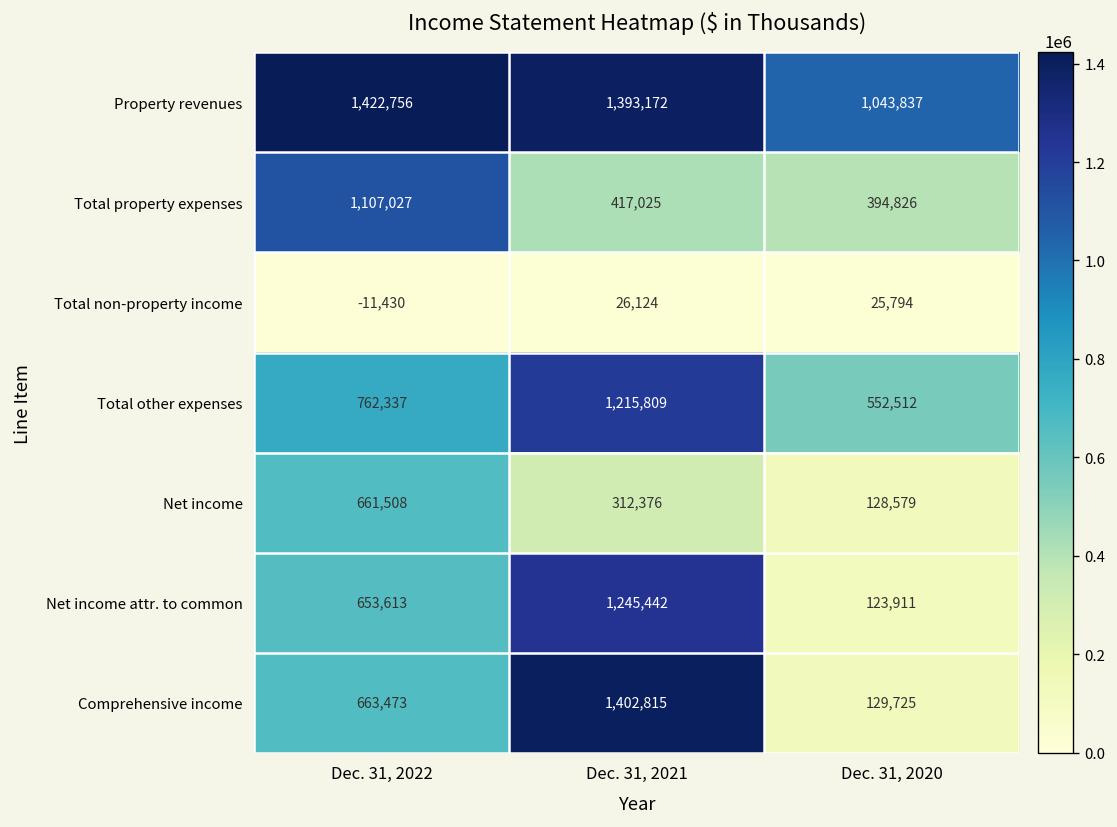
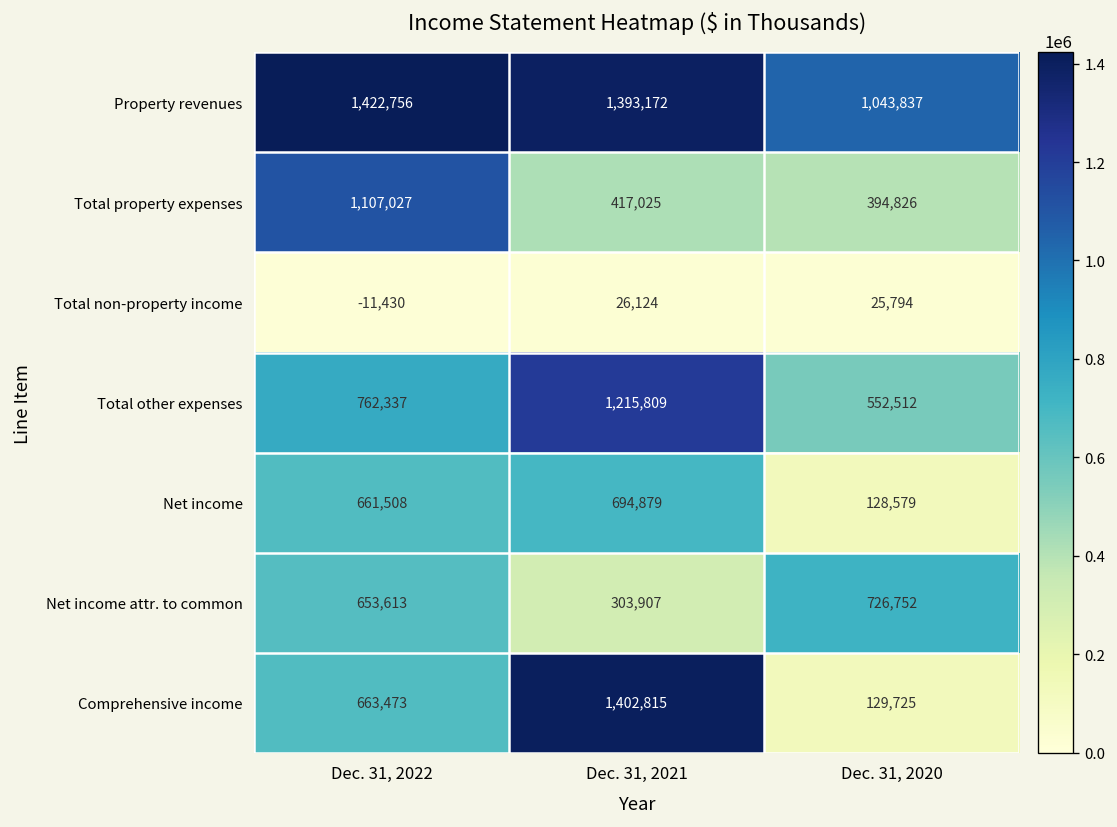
  {
    "Property revenues": {
      "Dec. 31, 2022": "1,422,756",
      "Dec. 31, 2021": "1,393,172",
      "Dec. 31, 2020": "1,043,837"
    },
    "Total property expenses": {
      "Dec. 31, 2022": "1,107,027",
      "Dec. 31, 2021": "417,025",
      "Dec. 31, 2020": "394,826"
    },
    "Total non-property income": {
      "Dec. 31, 2022": "-11,430",
      "Dec. 31, 2021": "26,124",
      "Dec. 31, 2020": "25,794"
    },
    "Total other expenses": {
      "Dec. 31, 2022": "762,337",
      "Dec. 31, 2021": "1,215,809",
      "Dec. 31, 2020": "552,512"
    },
    "Net income": {
      "Dec. 31, 2022": "661,508",
-     "Dec. 31, 2021": "312,376",
+     "Dec. 31, 2021": "694,879",
      "Dec. 31, 2020": "128,579"
    },
    "Net income attr. to common": {
      "Dec. 31, 2022": "653,613",
-     "Dec. 31, 2021": "1,245,442",
-     "Dec. 31, 2020": "123,911"
+     "Dec. 31, 2021": "303,907",
+     "Dec. 31, 2020": "726,752"
    },
    "Comprehensive income": {
      "Dec. 31, 2022": "663,473",
      "Dec. 31, 2021": "1,402,815",
      "Dec. 31, 2020": "129,725"
    }
  }
